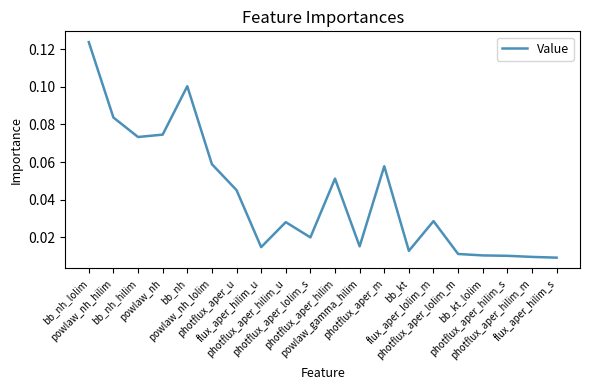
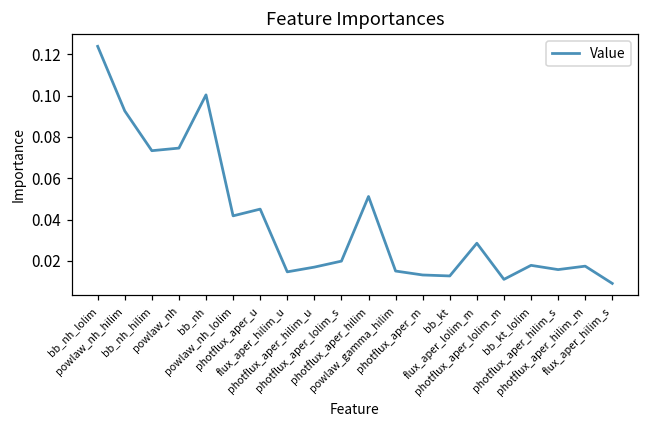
  {
    "bb_nh_lolim": 0.124,
-   "powlaw_nh_hilim": 0.084,
+   "powlaw_nh_hilim": 0.093,
    "bb_nh_hilim": 0.073,
    "powlaw_nh": 0.075,
    "bb_nh": 0.100,
-   "powlaw_nh_lolim": 0.059,
+   "powlaw_nh_lolim": 0.042,
    "photflux_aper_u": 0.045,
    "flux_aper_hilim_u": 0.015,
-   "photflux_aper_hilim_u": 0.028,
+   "photflux_aper_hilim_u": 0.017,
    "photflux_aper_lolim_s": 0.020,
    "photflux_aper_hilim": 0.051,
    "powlaw_gamma_hilim": 0.015,
-   "photflux_aper_m": 0.058,
+   "photflux_aper_m": 0.013,
    "bb_kt": 0.013,
    "flux_aper_lolim_m": 0.029,
    "photflux_aper_lolim_m": 0.011,
-   "bb_kt_lolim": 0.010,
-   "photflux_aper_hilim_s": 0.010,
-   "photflux_aper_hilim_m": 0.009,
+   "bb_kt_lolim": 0.018,
+   "photflux_aper_hilim_s": 0.016,
+   "photflux_aper_hilim_m": 0.017,
    "flux_aper_hilim_s": 0.009
  }
